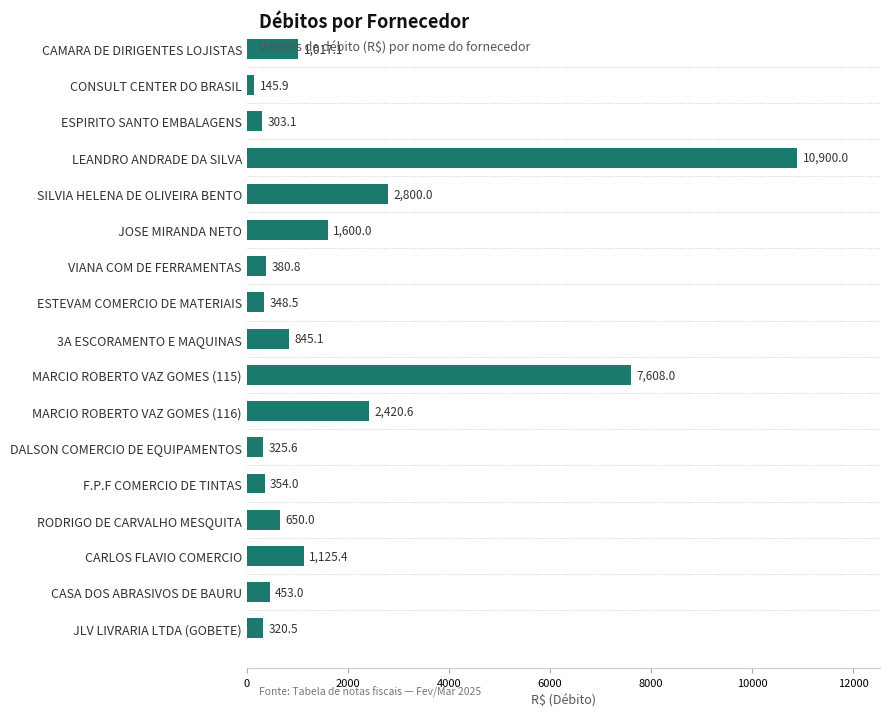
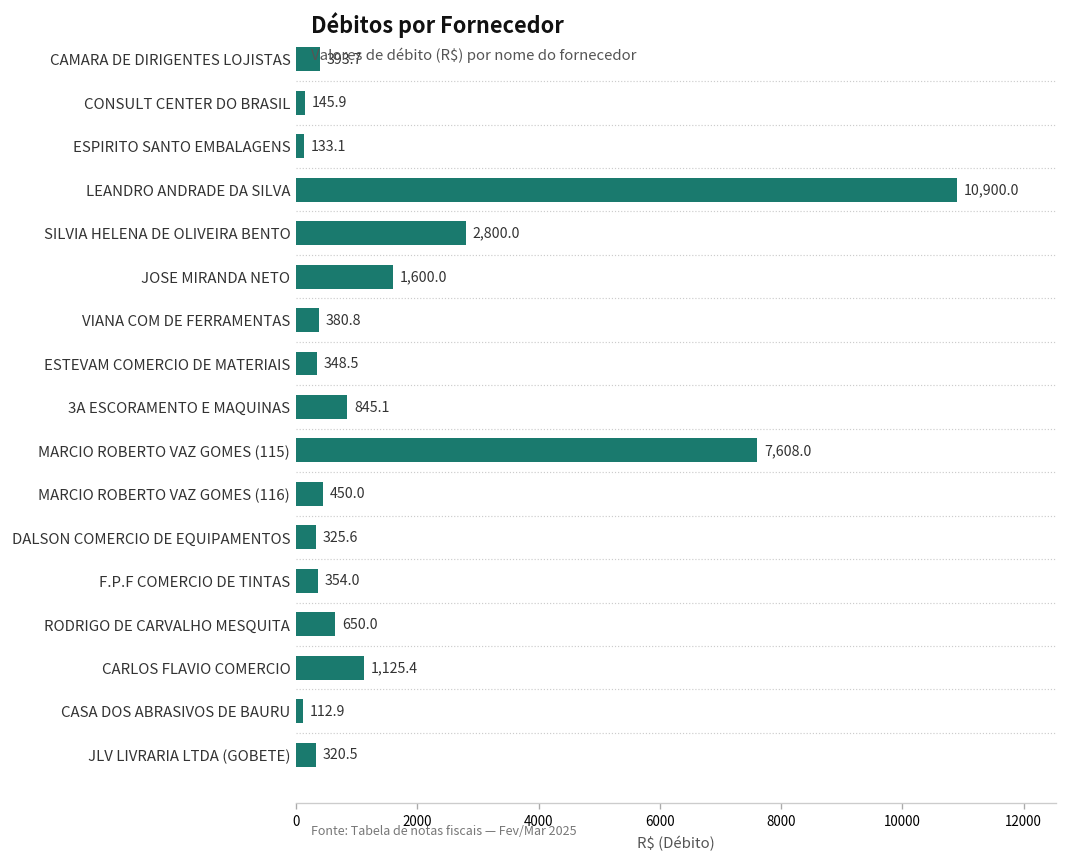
  {
-   "CAMARA DE DIRIGENTES LOJISTAS": "1,017.1",
+   "CAMARA DE DIRIGENTES LOJISTAS": "393.7",
    "CONSULT CENTER DO BRASIL": "145.9",
-   "ESPIRITO SANTO EMBALAGENS": "303.1",
+   "ESPIRITO SANTO EMBALAGENS": "133.1",
    "LEANDRO ANDRADE DA SILVA": "10,900.0",
    "SILVIA HELENA DE OLIVEIRA BENTO": "2,800.0",
    "JOSE MIRANDA NETO": "1,600.0",
    "VIANA COM DE FERRAMENTAS": "380.8",
    "ESTEVAM COMERCIO DE MATERIAIS": "348.5",
    "3A ESCORAMENTO E MAQUINAS": "845.1",
    "MARCIO ROBERTO VAZ GOMES (115)": "7,608.0",
-   "MARCIO ROBERTO VAZ GOMES (116)": "2,420.6",
+   "MARCIO ROBERTO VAZ GOMES (116)": "450.0",
    "DALSON COMERCIO DE EQUIPAMENTOS": "325.6",
    "F.P.F COMERCIO DE TINTAS": "354.0",
    "RODRIGO DE CARVALHO MESQUITA": "650.0",
    "CARLOS FLAVIO COMERCIO": "1,125.4",
-   "CASA DOS ABRASIVOS DE BAURU": "453.0",
+   "CASA DOS ABRASIVOS DE BAURU": "112.9",
    "JLV LIVRARIA LTDA (GOBETE)": "320.5"
  }
